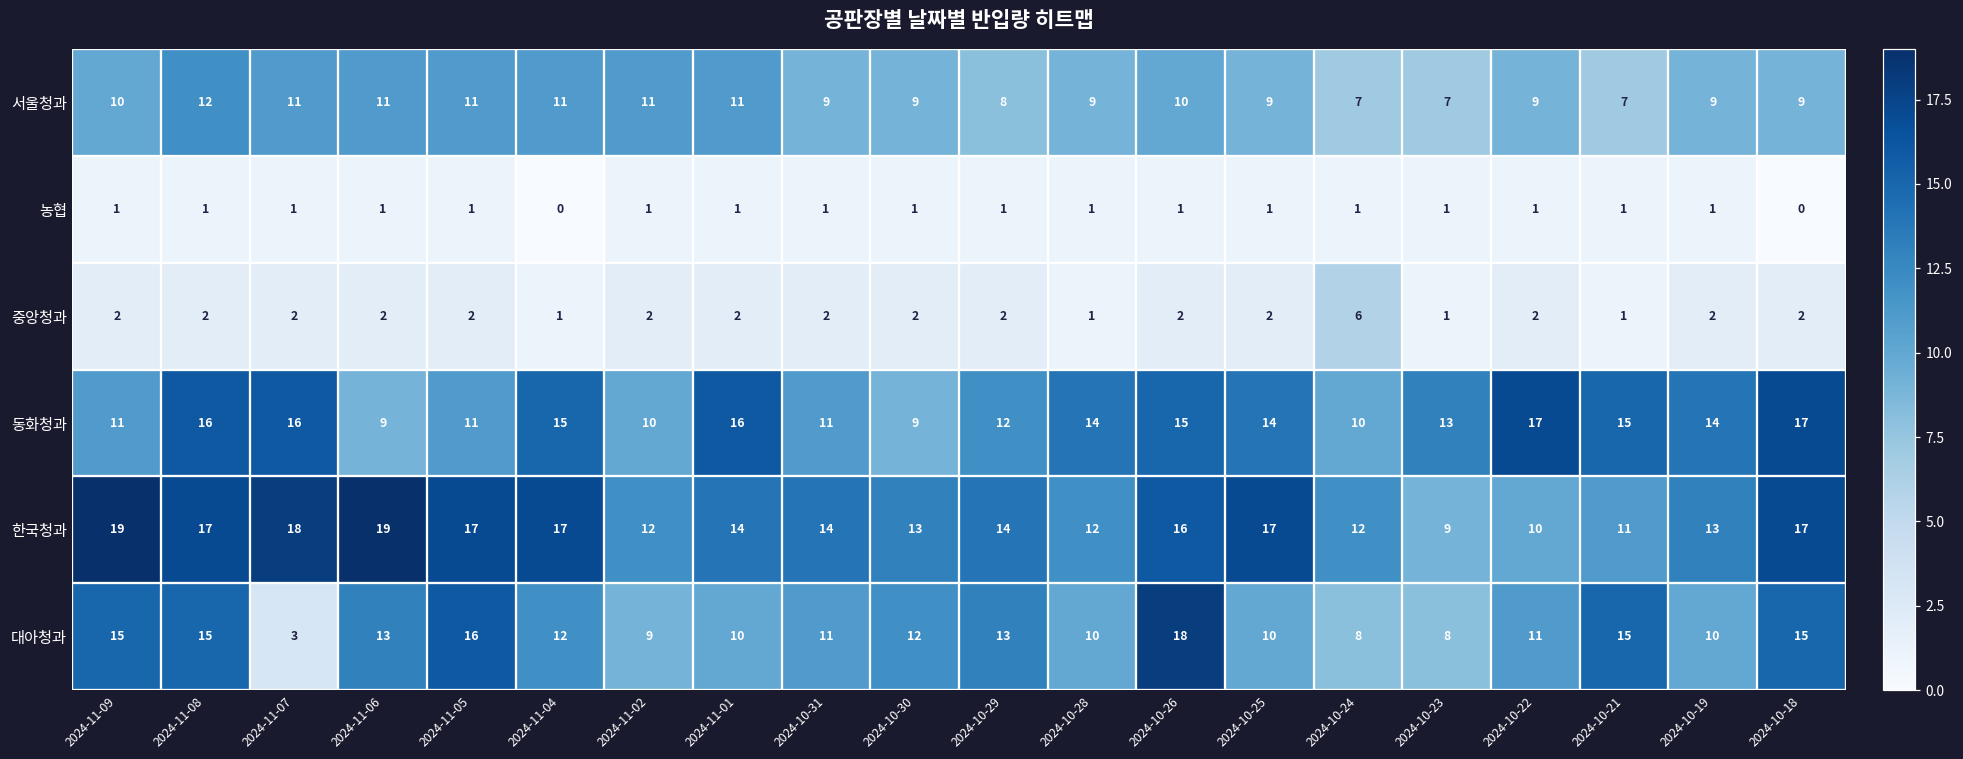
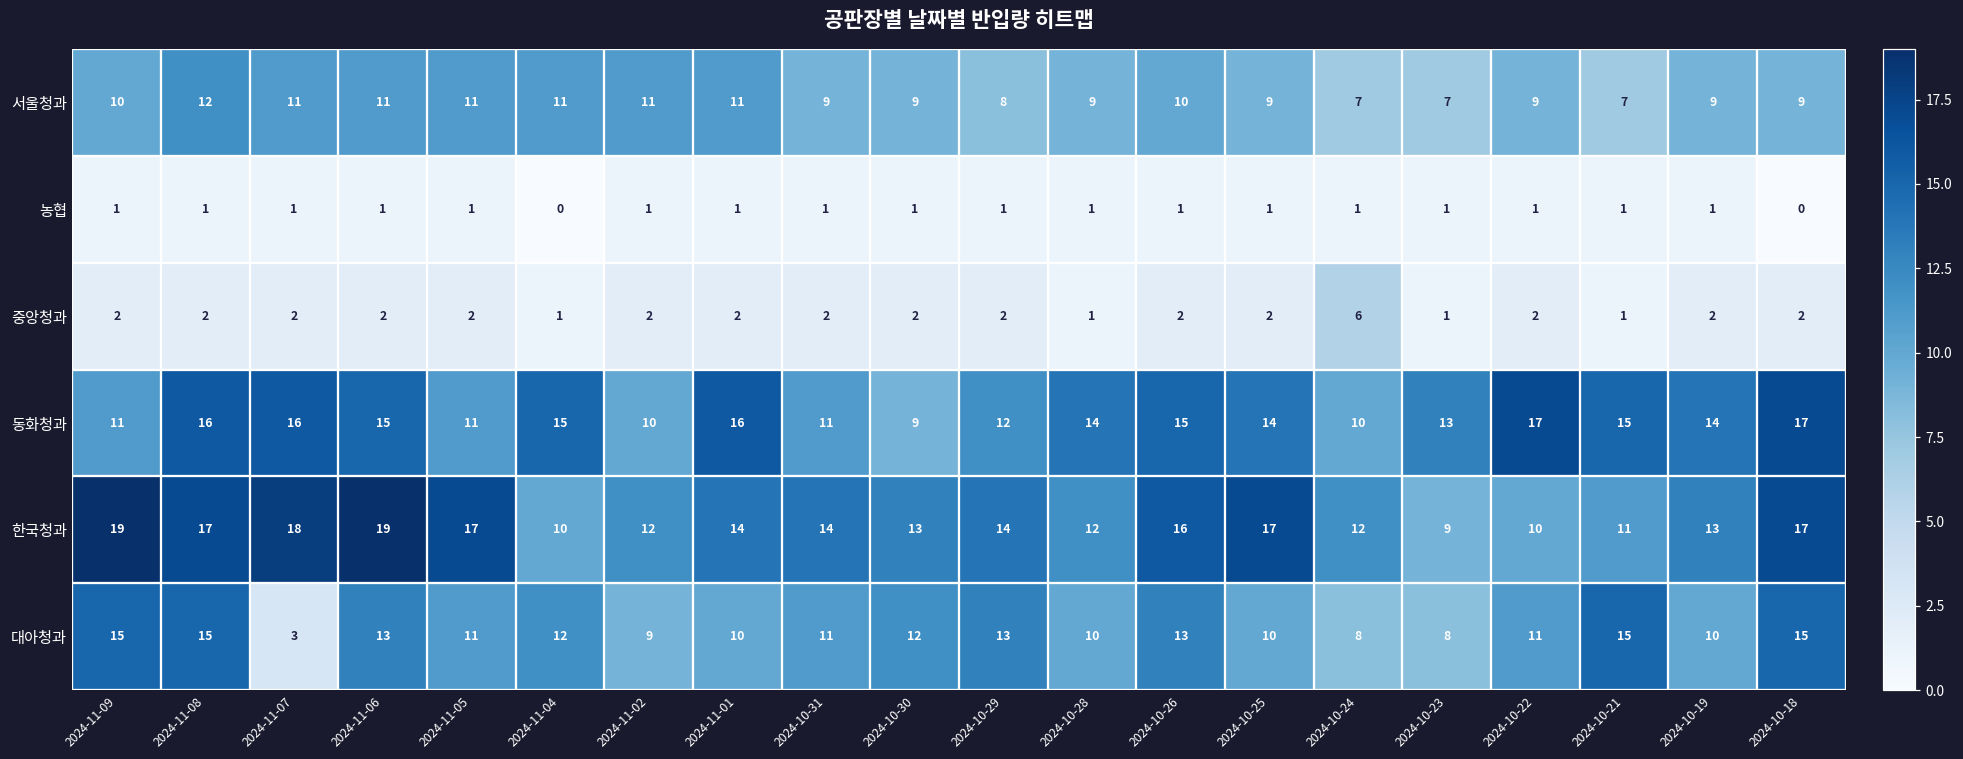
  {
    "서울청과": {
      "2024-11-09": 10,
      "2024-11-08": 12,
      "2024-11-07": 11,
      "2024-11-06": 11,
      "2024-11-05": 11,
      "2024-11-04": 11,
      "2024-11-02": 11,
      "2024-11-01": 11,
      "2024-10-31": 9,
      "2024-10-30": 9,
      "2024-10-29": 8,
      "2024-10-28": 9,
      "2024-10-26": 10,
      "2024-10-25": 9,
      "2024-10-24": 7,
      "2024-10-23": 7,
      "2024-10-22": 9,
      "2024-10-21": 7,
      "2024-10-19": 9,
      "2024-10-18": 9
    },
    "농협": {
      "2024-11-09": 1,
      "2024-11-08": 1,
      "2024-11-07": 1,
      "2024-11-06": 1,
      "2024-11-05": 1,
      "2024-11-04": 0,
      "2024-11-02": 1,
      "2024-11-01": 1,
      "2024-10-31": 1,
      "2024-10-30": 1,
      "2024-10-29": 1,
      "2024-10-28": 1,
      "2024-10-26": 1,
      "2024-10-25": 1,
      "2024-10-24": 1,
      "2024-10-23": 1,
      "2024-10-22": 1,
      "2024-10-21": 1,
      "2024-10-19": 1,
      "2024-10-18": 0
    },
    "중앙청과": {
      "2024-11-09": 2,
      "2024-11-08": 2,
      "2024-11-07": 2,
      "2024-11-06": 2,
      "2024-11-05": 2,
      "2024-11-04": 1,
      "2024-11-02": 2,
      "2024-11-01": 2,
      "2024-10-31": 2,
      "2024-10-30": 2,
      "2024-10-29": 2,
      "2024-10-28": 1,
      "2024-10-26": 2,
      "2024-10-25": 2,
      "2024-10-24": 6,
      "2024-10-23": 1,
      "2024-10-22": 2,
      "2024-10-21": 1,
      "2024-10-19": 2,
      "2024-10-18": 2
    },
    "동화청과": {
      "2024-11-09": 11,
      "2024-11-08": 16,
      "2024-11-07": 16,
-     "2024-11-06": 9,
+     "2024-11-06": 15,
      "2024-11-05": 11,
      "2024-11-04": 15,
      "2024-11-02": 10,
      "2024-11-01": 16,
      "2024-10-31": 11,
      "2024-10-30": 9,
      "2024-10-29": 12,
      "2024-10-28": 14,
      "2024-10-26": 15,
      "2024-10-25": 14,
      "2024-10-24": 10,
      "2024-10-23": 13,
      "2024-10-22": 17,
      "2024-10-21": 15,
      "2024-10-19": 14,
      "2024-10-18": 17
    },
    "한국청과": {
      "2024-11-09": 19,
      "2024-11-08": 17,
      "2024-11-07": 18,
      "2024-11-06": 19,
      "2024-11-05": 17,
-     "2024-11-04": 17,
+     "2024-11-04": 10,
      "2024-11-02": 12,
      "2024-11-01": 14,
      "2024-10-31": 14,
      "2024-10-30": 13,
      "2024-10-29": 14,
      "2024-10-28": 12,
      "2024-10-26": 16,
      "2024-10-25": 17,
      "2024-10-24": 12,
      "2024-10-23": 9,
      "2024-10-22": 10,
      "2024-10-21": 11,
      "2024-10-19": 13,
      "2024-10-18": 17
    },
    "대아청과": {
      "2024-11-09": 15,
      "2024-11-08": 15,
      "2024-11-07": 3,
      "2024-11-06": 13,
-     "2024-11-05": 16,
+     "2024-11-05": 11,
      "2024-11-04": 12,
      "2024-11-02": 9,
      "2024-11-01": 10,
      "2024-10-31": 11,
      "2024-10-30": 12,
      "2024-10-29": 13,
      "2024-10-28": 10,
-     "2024-10-26": 18,
+     "2024-10-26": 13,
      "2024-10-25": 10,
      "2024-10-24": 8,
      "2024-10-23": 8,
      "2024-10-22": 11,
      "2024-10-21": 15,
      "2024-10-19": 10,
      "2024-10-18": 15
    }
  }
